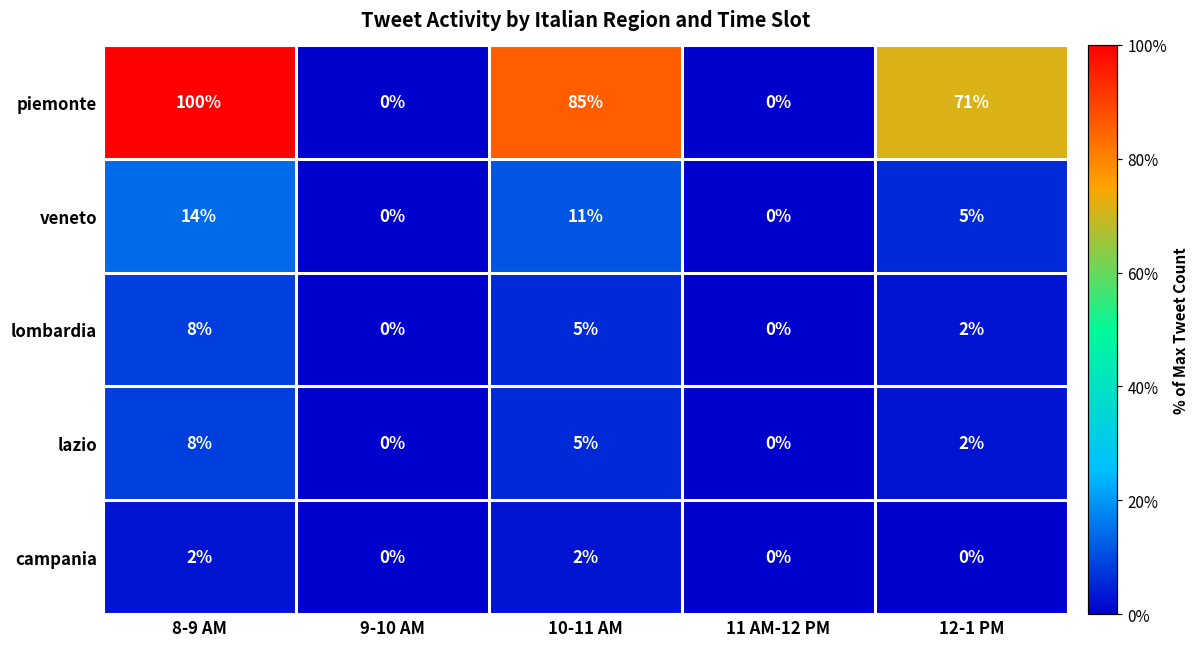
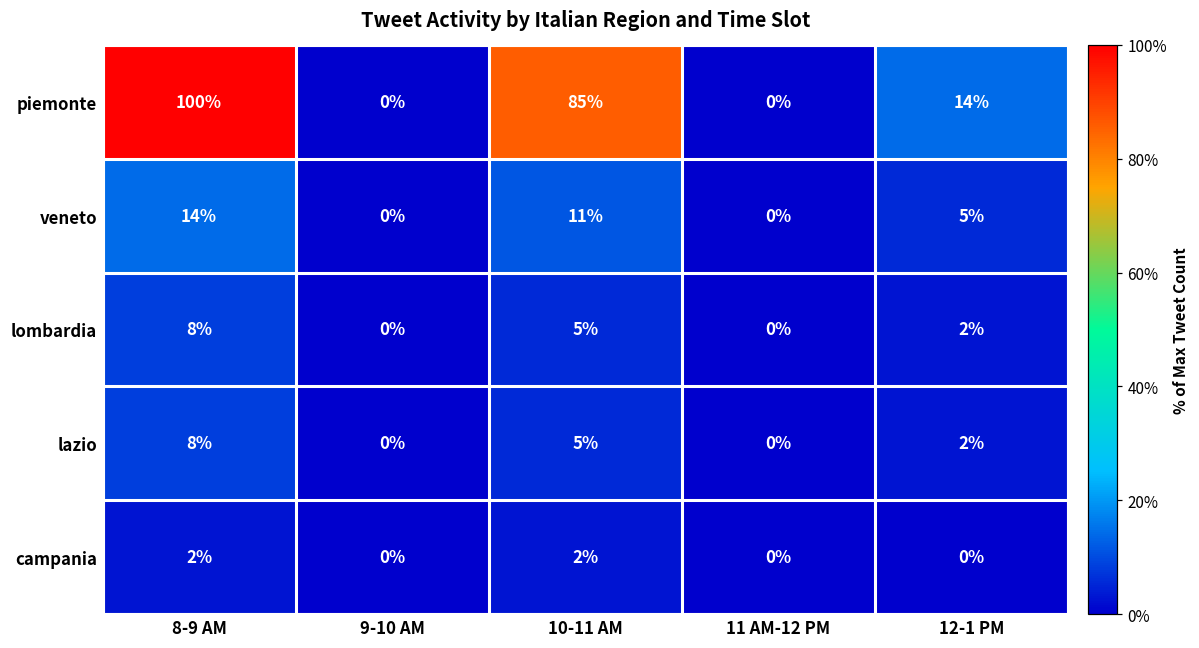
  {
    "piemonte": {
      "8-9 AM": "100%",
      "9-10 AM": "0%",
      "10-11 AM": "85%",
      "11 AM-12 PM": "0%",
-     "12-1 PM": "71%"
+     "12-1 PM": "14%"
    },
    "veneto": {
      "8-9 AM": "14%",
      "9-10 AM": "0%",
      "10-11 AM": "11%",
      "11 AM-12 PM": "0%",
      "12-1 PM": "5%"
    },
    "lombardia": {
      "8-9 AM": "8%",
      "9-10 AM": "0%",
      "10-11 AM": "5%",
      "11 AM-12 PM": "0%",
      "12-1 PM": "2%"
    },
    "lazio": {
      "8-9 AM": "8%",
      "9-10 AM": "0%",
      "10-11 AM": "5%",
      "11 AM-12 PM": "0%",
      "12-1 PM": "2%"
    },
    "campania": {
      "8-9 AM": "2%",
      "9-10 AM": "0%",
      "10-11 AM": "2%",
      "11 AM-12 PM": "0%",
      "12-1 PM": "0%"
    }
  }
